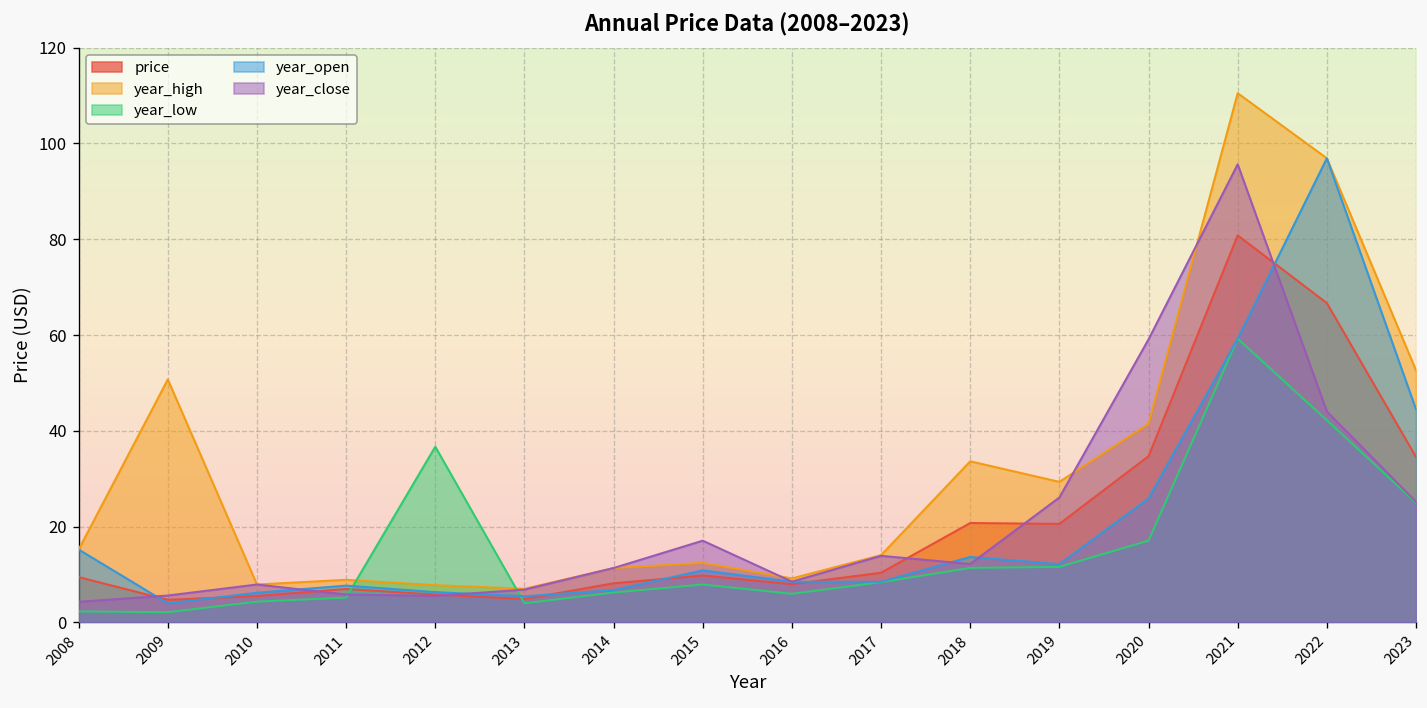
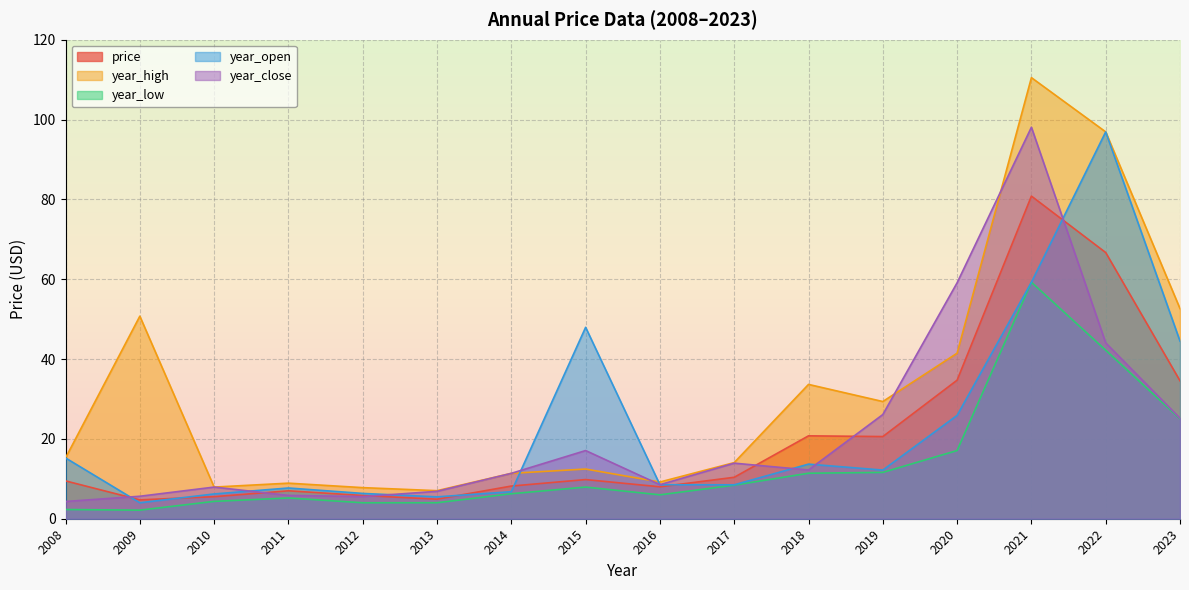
  {
    "price": {
      "2008": 9,
      "2009": 5,
      "2010": 6,
      "2011": 7,
      "2014": 8,
      "2015": 10,
      "2017": 10,
      "2018": 21,
      "2019": 21,
      "2020": 35,
      "2021": 81,
      "2022": 67,
      "2023": 35
    },
    "year_high": {
      "2009": 51,
      "2011": 9,
      "2012": 8,
      "2015": 12,
      "2016": 9,
      "2018": 34,
      "2019": 29,
      "2020": 41,
      "2021": 111,
      "2023": 53
    },
    "year_low": {
      "2008": 2,
      "2009": 2,
      "2010": 4,
      "2011": 5,
-     "2012": 37,
+     "2012": 4,
      "2013": 4,
      "2015": 8,
      "2016": 6,
      "2018": 11,
      "2020": 17,
      "2022": 42
    },
    "year_open": {
      "2009": 4,
      "2010": 6,
      "2011": 8,
-     "2015": 11,
+     "2015": 48,
      "2018": 14,
      "2020": 26,
      "2023": 44
    },
    "year_close": {
      "2008": 4,
      "2009": 6,
      "2011": 6,
      "2015": 17,
      "2018": 12,
      "2019": 26,
      "2020": 59,
-     "2021": 96,
+     "2021": 98,
      "2022": 44
    }
  }
